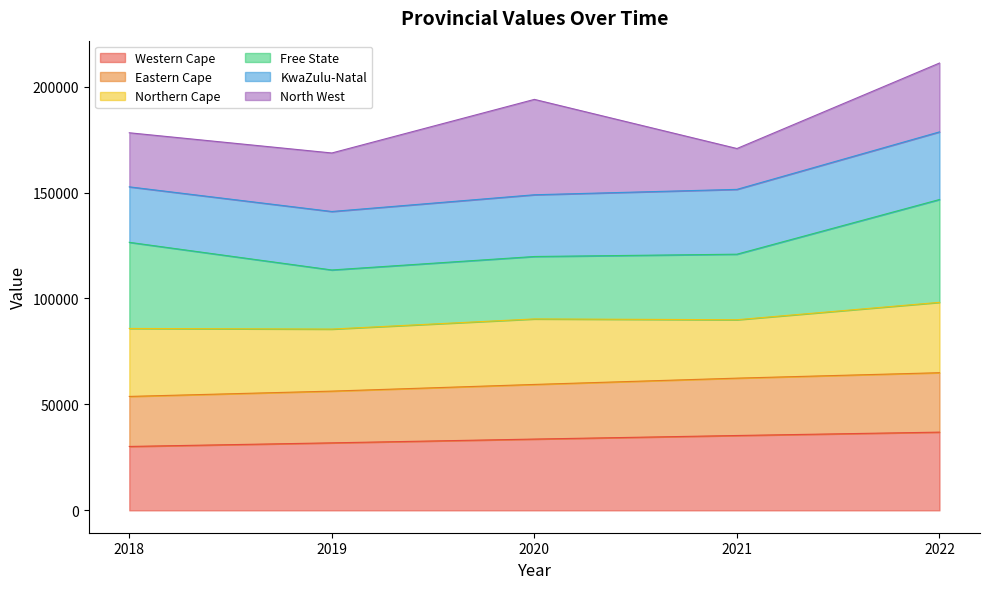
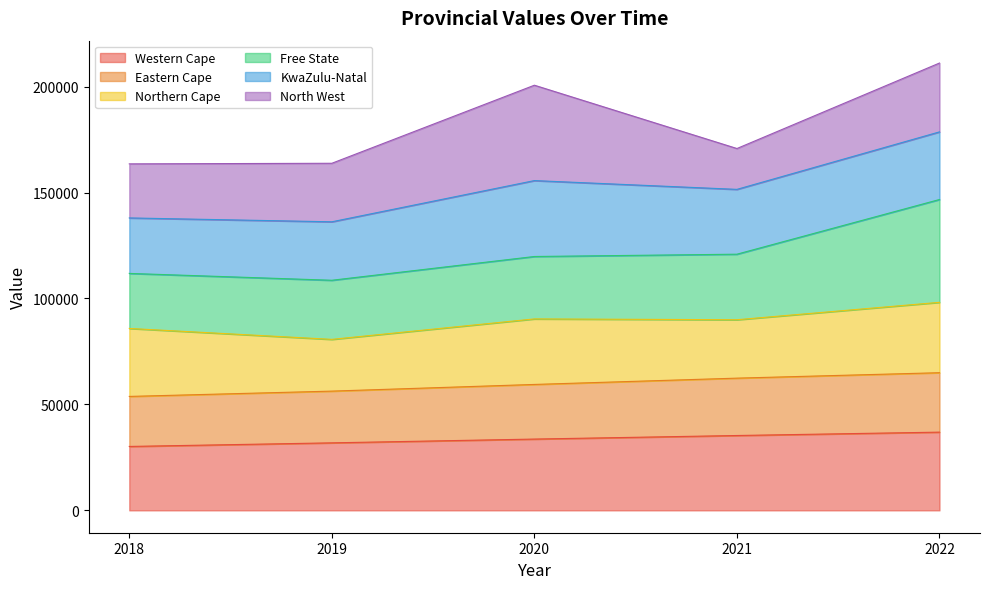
  {
    "Northern Cape": {
      "2018": 32000,
-     "2019": 29000,
+     "2019": 24000,
      "2020": 31000,
      "2021": 28000,
      "2022": 33000
    },
    "Free State": {
-     "2018": 41000,
+     "2018": 26000,
      "2019": 28000,
      "2020": 29000,
      "2021": 31000,
      "2022": 49000
    },
    "KwaZulu-Natal": {
      "2018": 26000,
      "2019": 28000,
-     "2020": 29000,
+     "2020": 36000,
      "2021": 31000,
      "2022": 32000
    },
    "North West": {
      "2018": 26000,
      "2019": 28000,
      "2020": 45000,
      "2021": 19000,
      "2022": 33000
    }
  }
